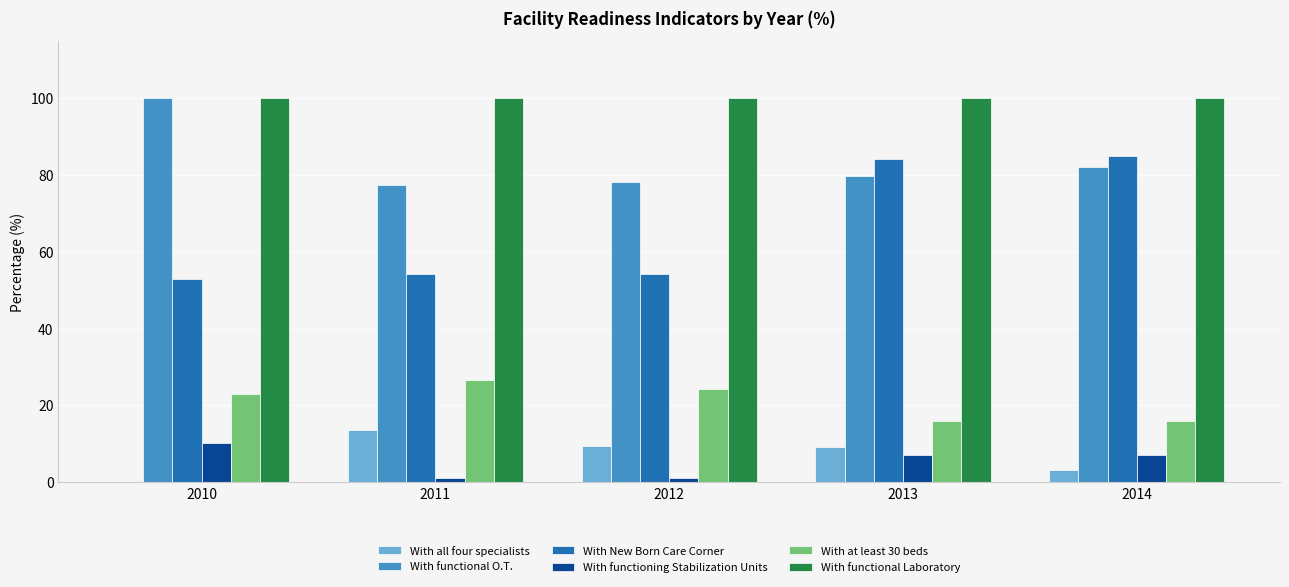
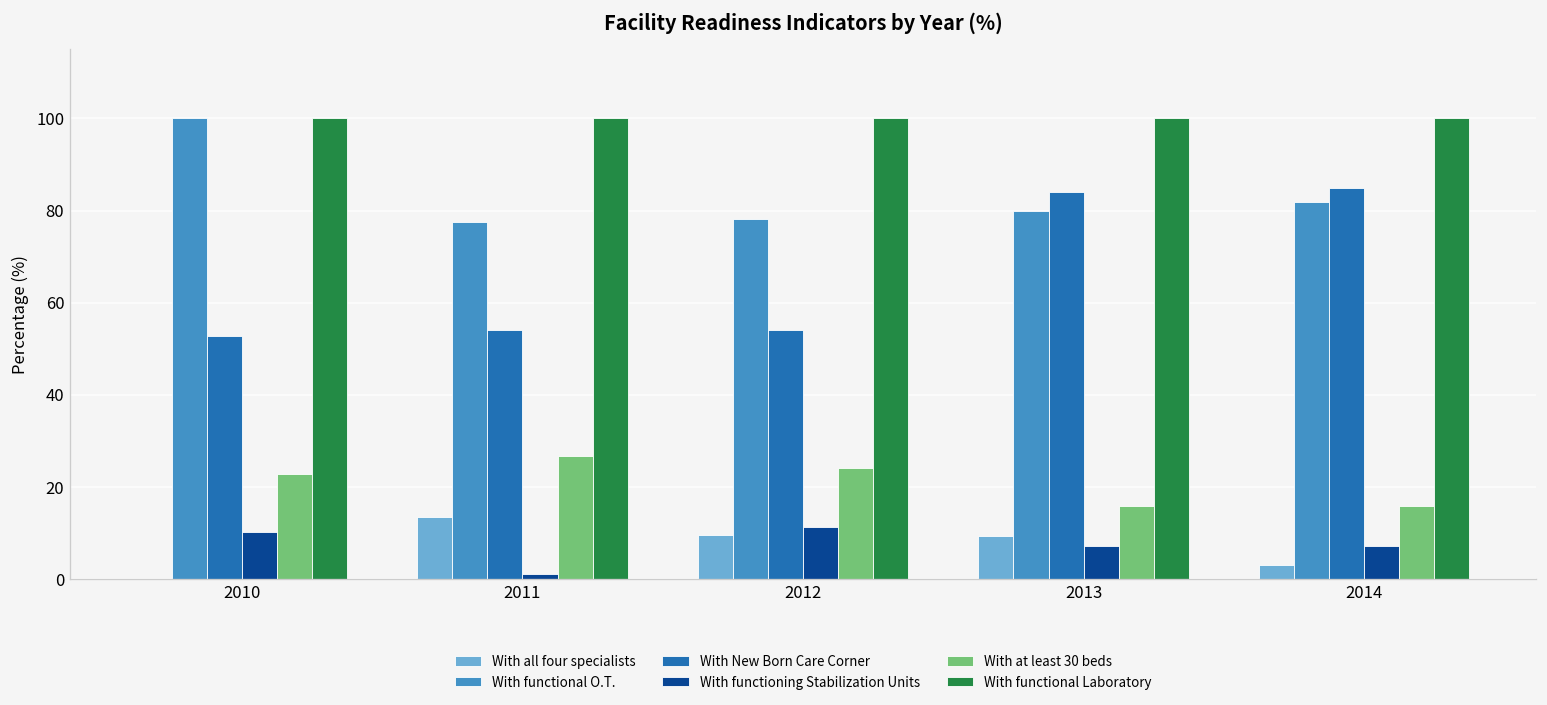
  {
    "With functioning Stabilization Units": {
      "2010": 10,
      "2011": 1,
-     "2012": 1,
+     "2012": 11,
      "2013": 7,
      "2014": 7
    },
    "With at least 30 beds": {
      "2010": 23,
      "2011": 27,
      "2012": 24,
      "2013": 16,
      "2014": 16
    },
    "With functional Laboratory": {
      "2010": 100,
      "2011": 100,
      "2012": 100,
      "2013": 100,
      "2014": 100
    }
  }
